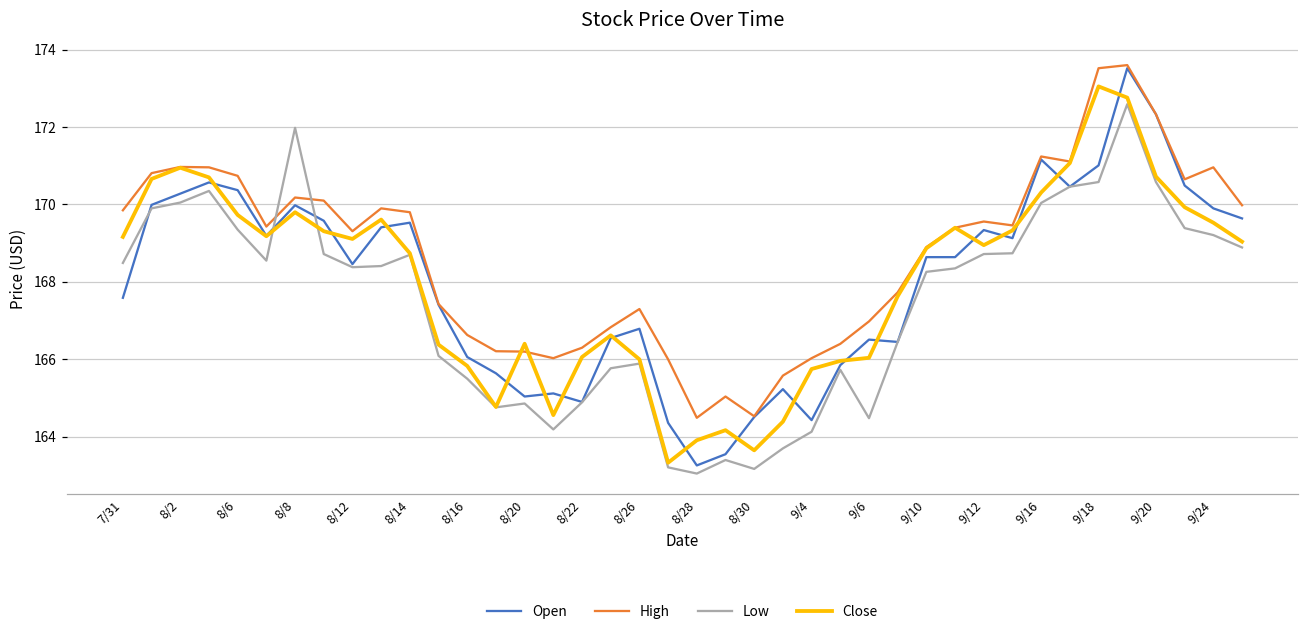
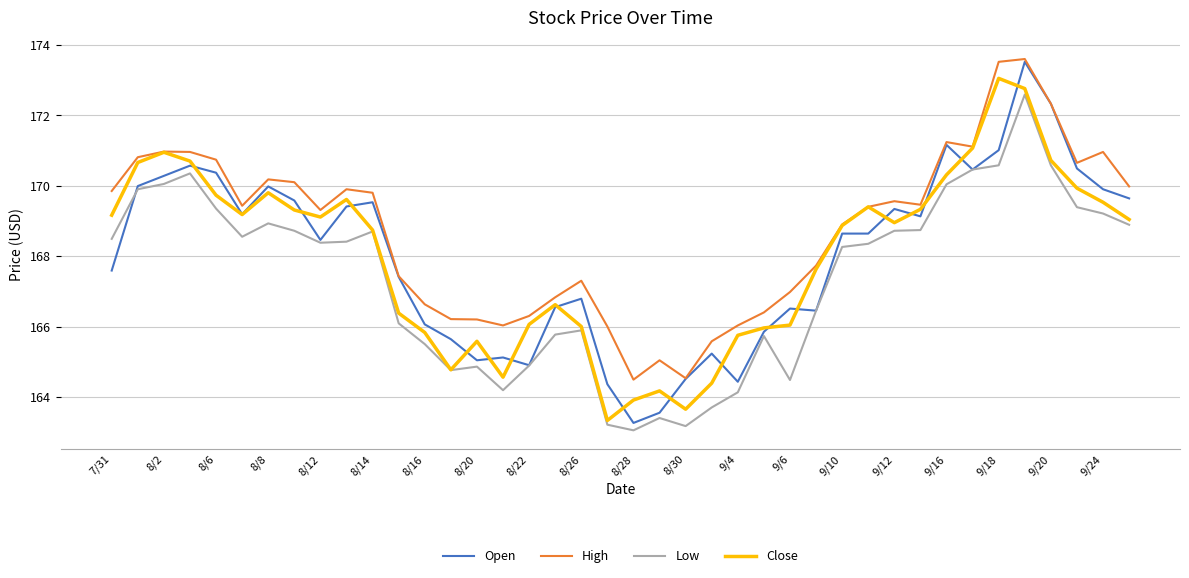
  {
    "Open": {
      "7/31": 167.6,
      "8/2": 170.3,
      "8/6": 170.4,
      "8/8": 170.0,
      "8/12": 168.5,
      "8/14": 169.5,
      "8/16": 166.1,
      "8/20": 165.0,
      "8/26": 166.8,
      "8/28": 163.3,
      "9/4": 164.4,
      "9/6": 166.5,
      "9/10": 168.6,
      "9/12": 169.3,
      "9/16": 171.2,
      "9/18": 171.0,
      "9/24": 169.9
    },
    "High": {
      "7/31": 169.9,
      "8/6": 170.7,
      "8/8": 170.2,
      "8/12": 169.3,
      "8/14": 169.8,
      "8/16": 166.6,
      "8/20": 166.2,
      "8/22": 166.3,
      "8/26": 167.3,
      "8/28": 164.5,
      "9/4": 166.0,
      "9/6": 167.0,
      "9/12": 169.6,
      "9/16": 171.2,
      "9/18": 173.5,
      "9/24": 171.0
    },
    "Low": {
      "7/31": 168.5,
      "8/2": 170.1,
      "8/6": 169.4,
-     "8/8": 172.0,
+     "8/8": 168.9,
      "8/12": 168.4,
      "8/16": 165.5,
      "8/20": 164.9,
      "8/26": 165.9,
      "8/28": 163.1,
      "8/30": 163.2,
      "9/4": 164.1,
      "9/6": 164.5,
      "9/10": 168.3,
      "9/12": 168.7,
      "9/16": 170.0,
      "9/18": 170.6,
      "9/20": 170.6,
      "9/24": 169.2
    },
    "Close": {
      "7/31": 169.2,
      "8/6": 169.7,
      "8/8": 169.8,
      "8/12": 169.1,
      "8/16": 165.8,
-     "8/20": 166.4,
+     "8/20": 165.6,
      "8/22": 166.1,
      "8/26": 166.0,
      "8/28": 163.9,
      "8/30": 163.6,
      "9/4": 165.8,
      "9/6": 166.0,
      "9/12": 168.9,
      "9/16": 170.3,
      "9/18": 173.1,
      "9/20": 170.7,
      "9/24": 169.5
    }
  }
